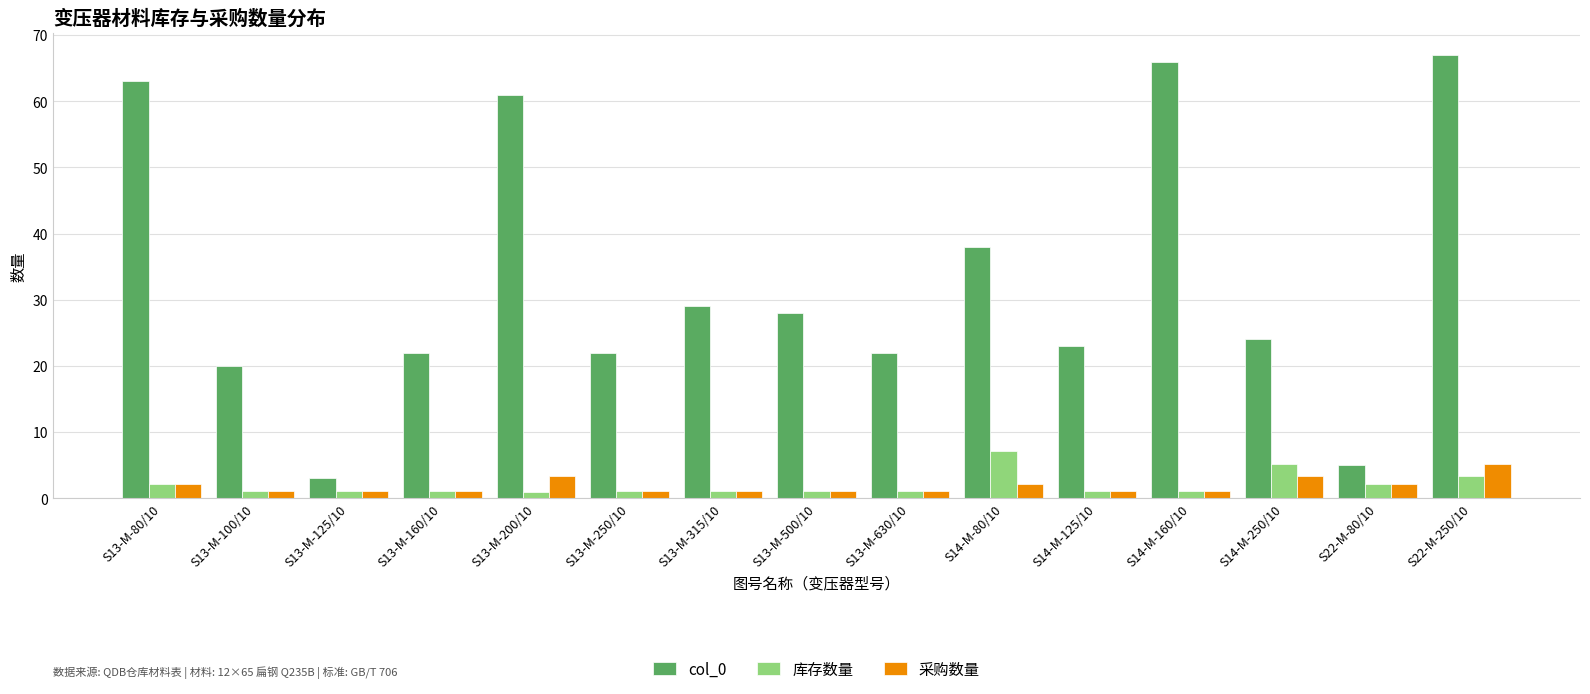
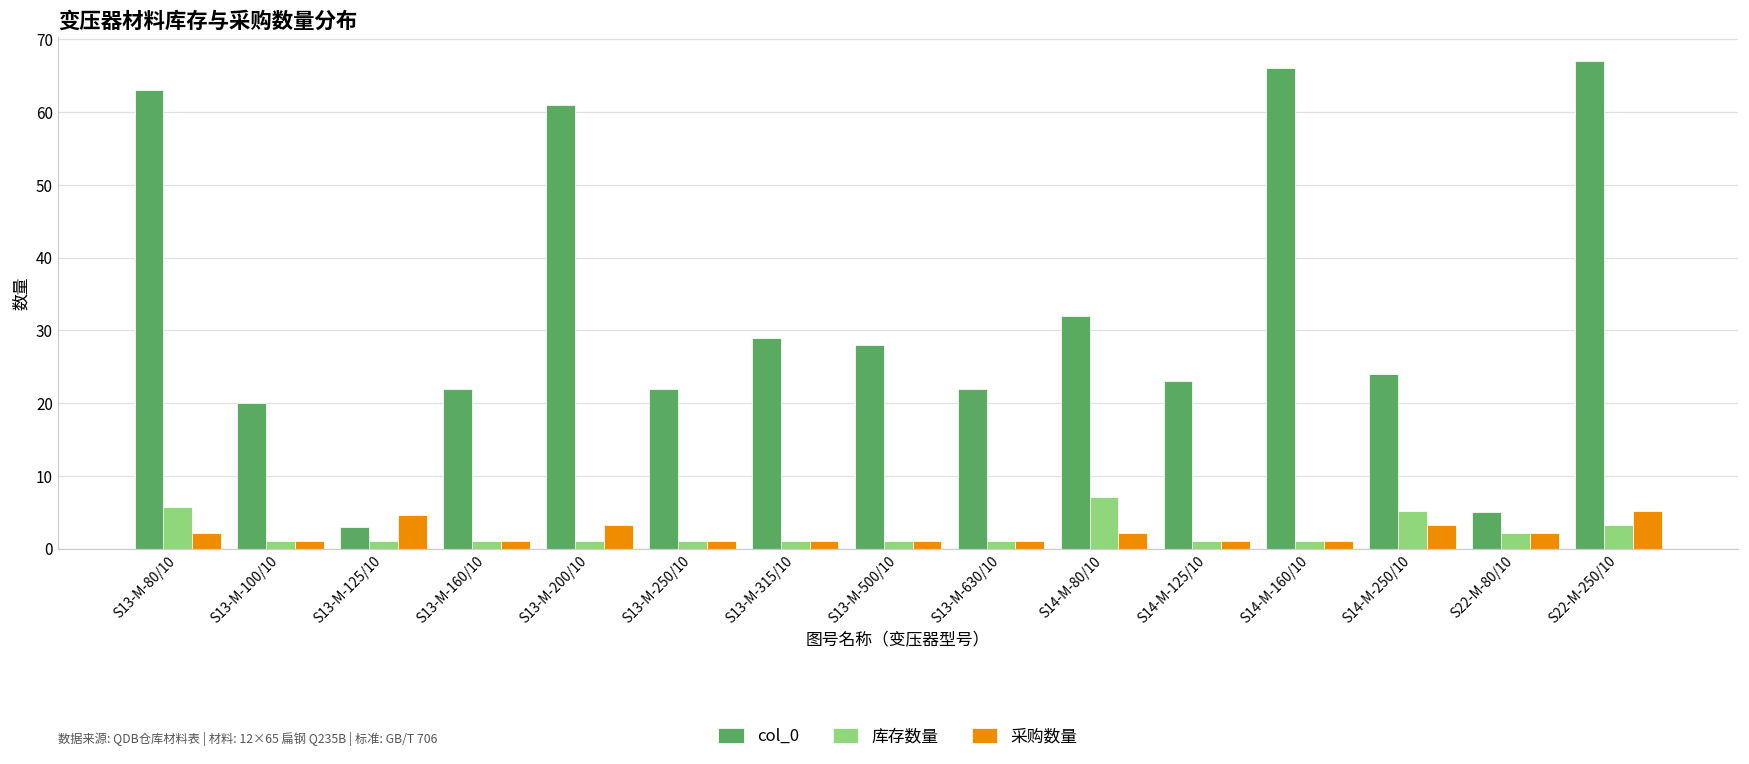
  {
    "col_0": {
      "S13-M-80/10": 63,
      "S13-M-100/10": 20,
      "S13-M-125/10": 3,
      "S13-M-160/10": 22,
      "S13-M-200/10": 61,
      "S13-M-250/10": 22,
      "S13-M-315/10": 29,
      "S13-M-500/10": 28,
      "S13-M-630/10": 22,
-     "S14-M-80/10": 38,
+     "S14-M-80/10": 32,
      "S14-M-125/10": 23,
      "S14-M-160/10": 66,
      "S14-M-250/10": 24,
      "S22-M-80/10": 5,
      "S22-M-250/10": 67
    },
    "库存数量": {
-     "S13-M-80/10": 2,
+     "S13-M-80/10": 6,
      "S13-M-100/10": 1,
      "S13-M-125/10": 1,
      "S13-M-160/10": 1,
      "S13-M-200/10": 1,
      "S13-M-250/10": 1,
      "S13-M-315/10": 1,
      "S13-M-500/10": 1,
      "S13-M-630/10": 1,
      "S14-M-80/10": 7,
      "S14-M-125/10": 1,
      "S14-M-160/10": 1,
      "S14-M-250/10": 5,
      "S22-M-80/10": 2,
      "S22-M-250/10": 3
    },
    "采购数量": {
      "S13-M-80/10": 2,
      "S13-M-100/10": 1,
-     "S13-M-125/10": 1,
+     "S13-M-125/10": 5,
      "S13-M-160/10": 1,
      "S13-M-200/10": 3,
      "S13-M-250/10": 1,
      "S13-M-315/10": 1,
      "S13-M-500/10": 1,
      "S13-M-630/10": 1,
      "S14-M-80/10": 2,
      "S14-M-125/10": 1,
      "S14-M-160/10": 1,
      "S14-M-250/10": 3,
      "S22-M-80/10": 2,
      "S22-M-250/10": 5
    }
  }
